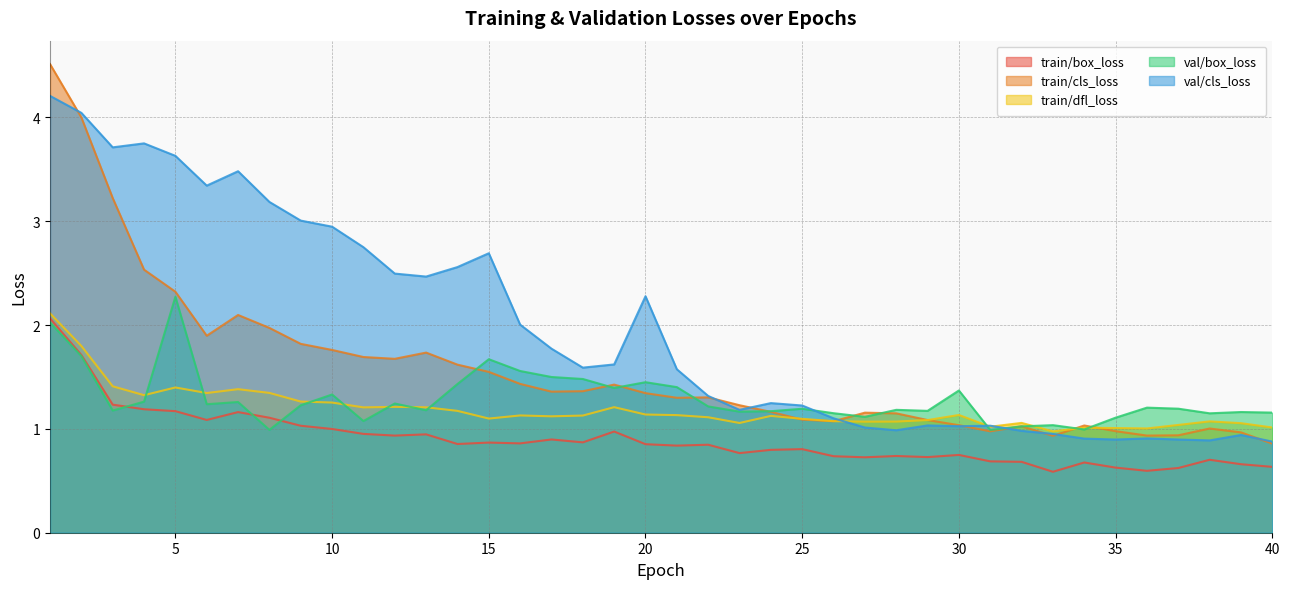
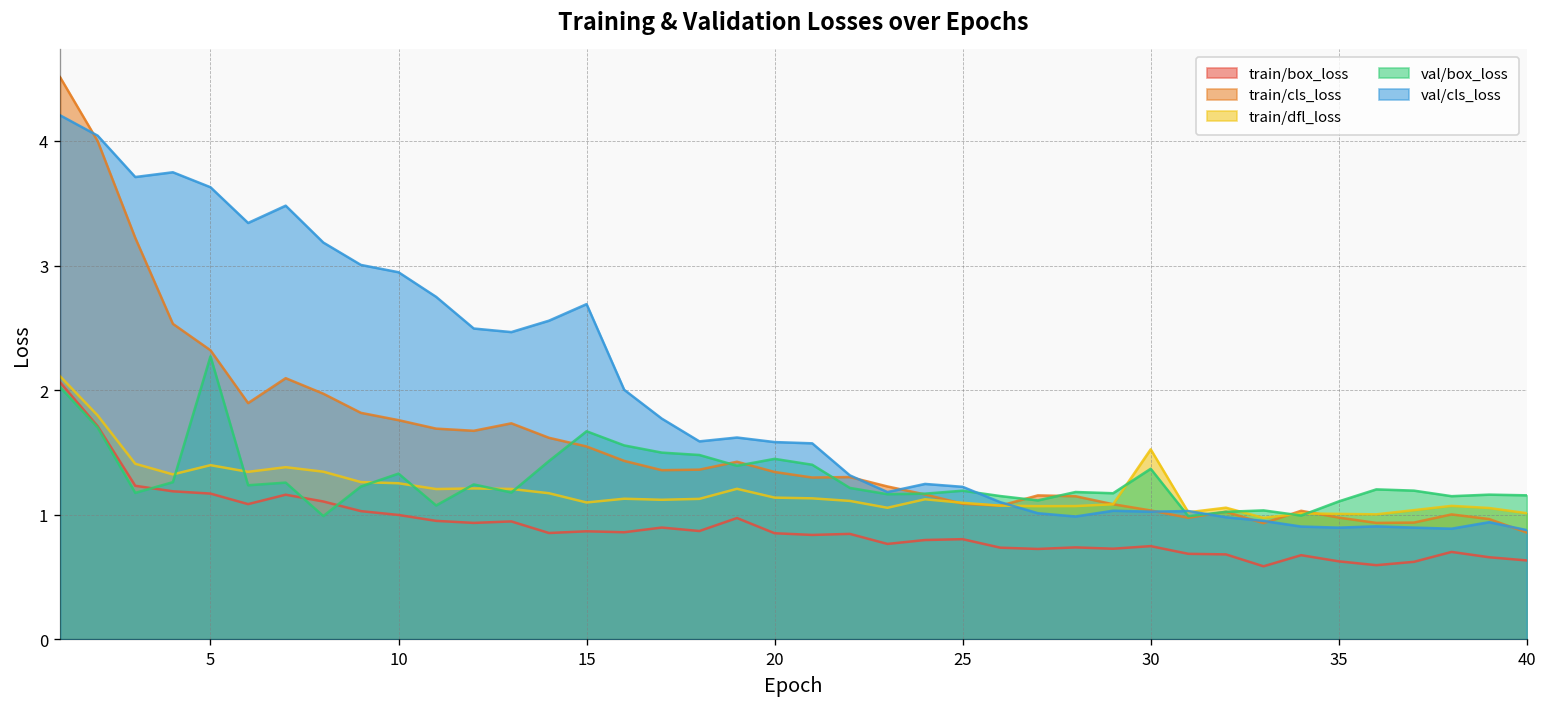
  {
    "train/dfl_loss": {
      "5": 1.40,
      "10": 1.25,
      "15": 1.10,
      "20": 1.14,
-     "30": 1.13,
+     "30": 1.53,
      "35": 1.01,
      "40": 1.01
    },
    "val/box_loss": {
      "5": 2.27,
      "10": 1.33,
      "15": 1.67,
      "20": 1.45,
      "25": 1.19,
      "30": 1.37,
      "35": 1.11,
      "40": 1.16
    },
    "val/cls_loss": {
      "5": 3.63,
      "10": 2.95,
      "15": 2.69,
-     "20": 2.28,
+     "20": 1.58,
      "25": 1.22,
      "35": 0.90
    }
  }
